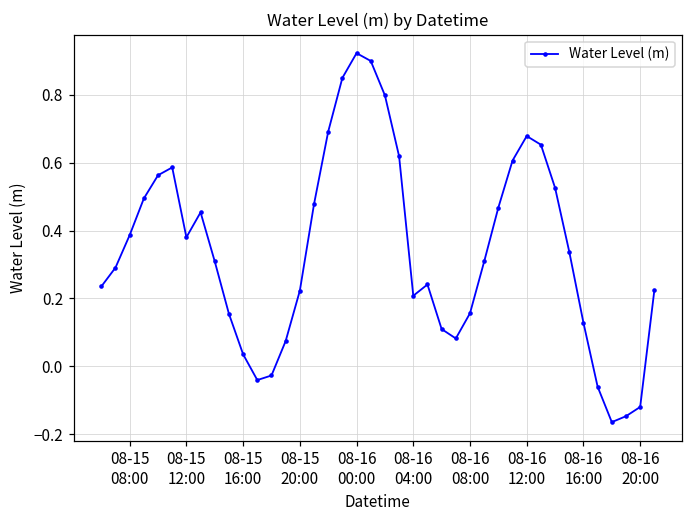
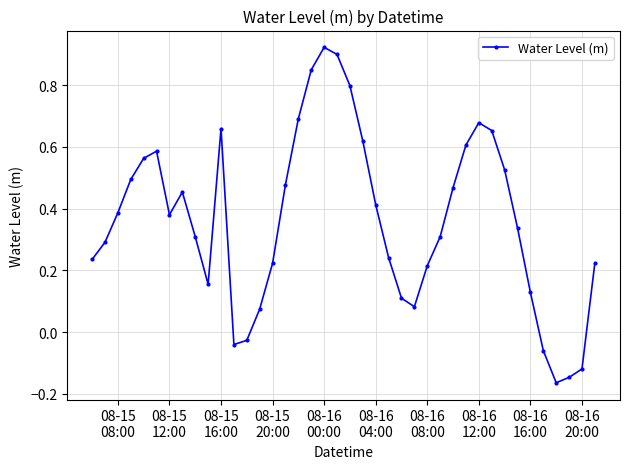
  {
    "08-15 08:00": 0.39,
    "08-15 12:00": 0.38,
-   "08-15 16:00": 0.04,
+   "08-15 16:00": 0.66,
    "08-15 20:00": 0.22,
    "08-16 00:00": 0.92,
-   "08-16 04:00": 0.21,
-   "08-16 08:00": 0.16,
+   "08-16 04:00": 0.41,
+   "08-16 08:00": 0.21,
    "08-16 12:00": 0.68,
    "08-16 16:00": 0.13,
    "08-16 20:00": -0.12
  }
